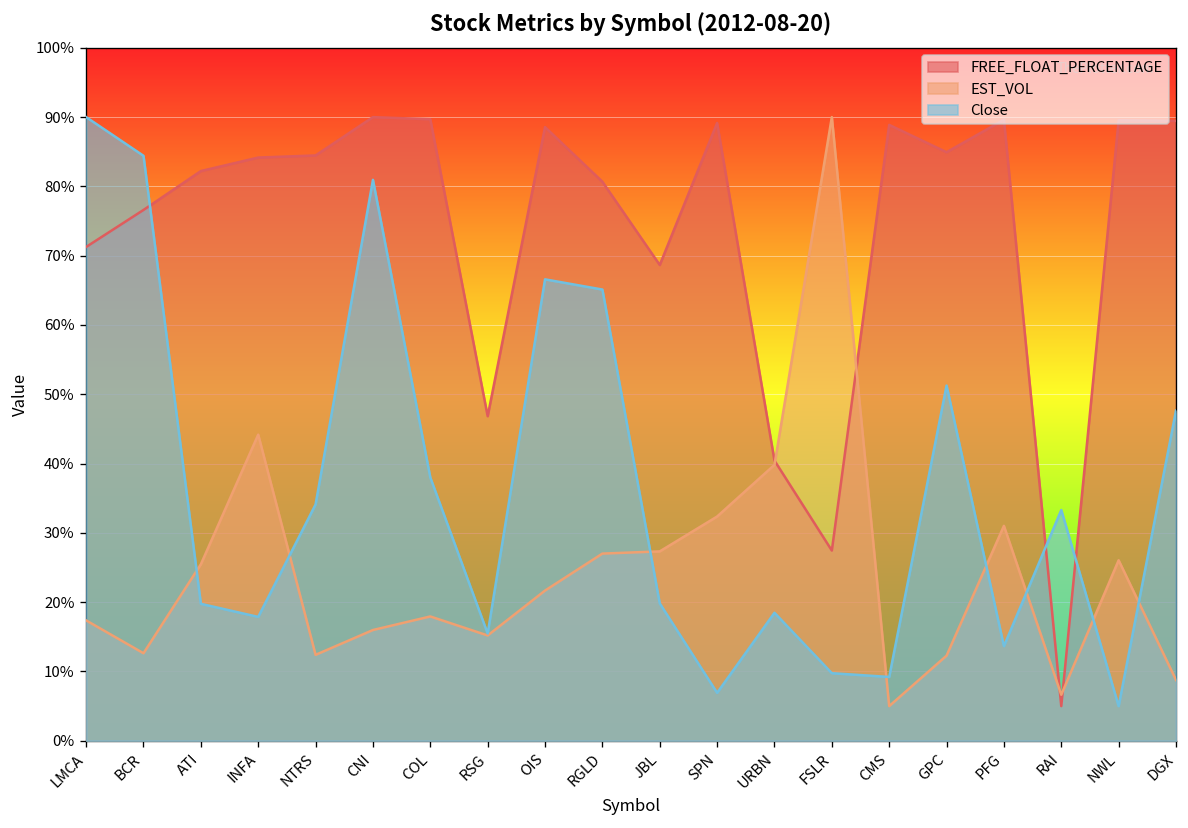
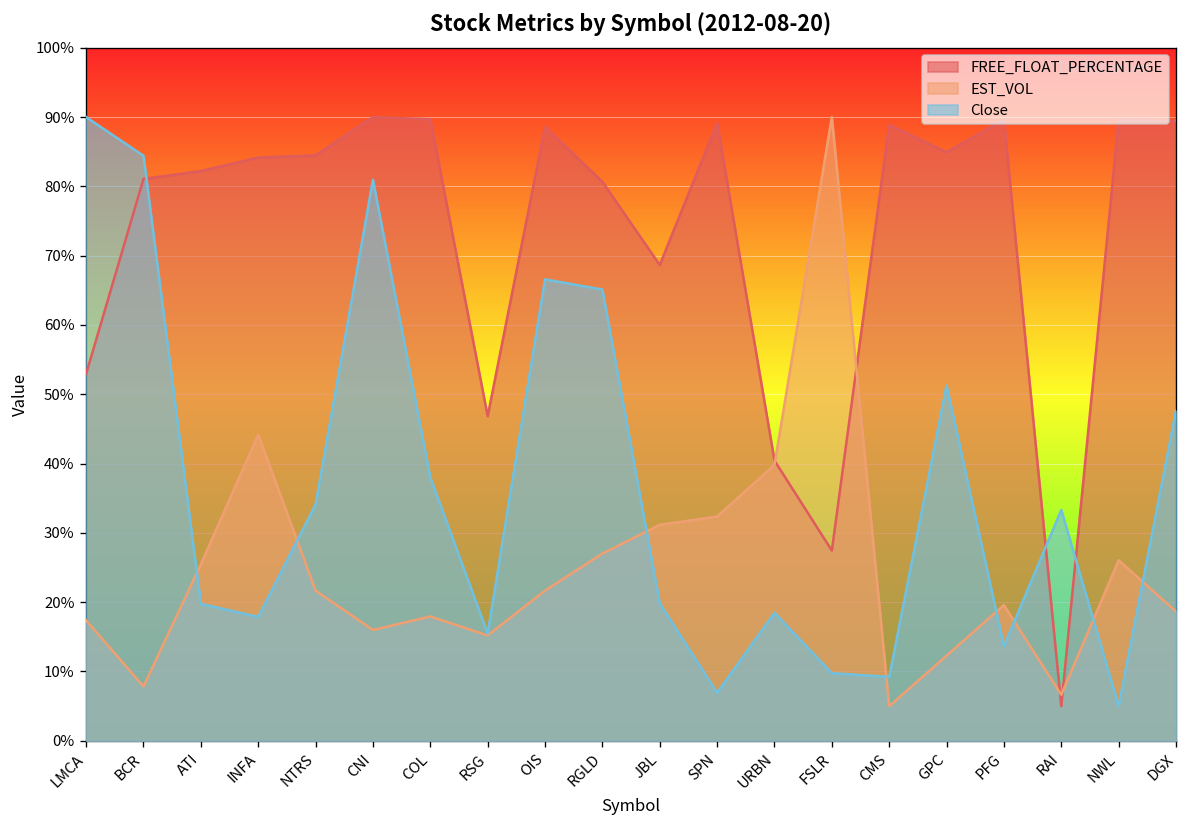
  {
    "FREE_FLOAT_PERCENTAGE": {
-     "LMCA": "71%",
-     "BCR": "77%",
+     "LMCA": "53%",
+     "BCR": "81%",
      "ATI": "82%",
      "INFA": "84%",
      "NTRS": "84%",
      "CNI": "90%",
      "COL": "90%",
      "RSG": "47%",
      "OIS": "89%",
      "RGLD": "81%",
      "JBL": "69%",
      "SPN": "89%",
      "URBN": "40%",
      "FSLR": "27%",
      "CMS": "89%",
      "GPC": "85%",
      "RAI": "5%",
      "DGX": "89%"
    },
    "EST_VOL": {
      "LMCA": "17%",
-     "BCR": "13%",
+     "BCR": "8%",
      "ATI": "25%",
      "INFA": "44%",
-     "NTRS": "12%",
+     "NTRS": "22%",
      "CNI": "16%",
      "COL": "18%",
      "OIS": "22%",
      "RGLD": "27%",
-     "JBL": "27%",
+     "JBL": "31%",
      "SPN": "32%",
      "URBN": "40%",
      "FSLR": "90%",
      "CMS": "5%",
      "GPC": "12%",
-     "PFG": "31%",
+     "PFG": "20%",
      "RAI": "7%",
      "NWL": "26%",
-     "DGX": "9%"
+     "DGX": "19%"
    },
    "Close": {
      "LMCA": "90%",
      "BCR": "84%",
      "ATI": "20%",
      "INFA": "18%",
      "NTRS": "34%",
      "CNI": "81%",
      "COL": "38%",
      "OIS": "67%",
      "RGLD": "65%",
      "JBL": "20%",
      "SPN": "7%",
      "URBN": "18%",
      "FSLR": "10%",
      "CMS": "9%",
      "GPC": "51%",
      "PFG": "14%",
      "RAI": "33%",
      "NWL": "5%",
      "DGX": "48%"
    }
  }
